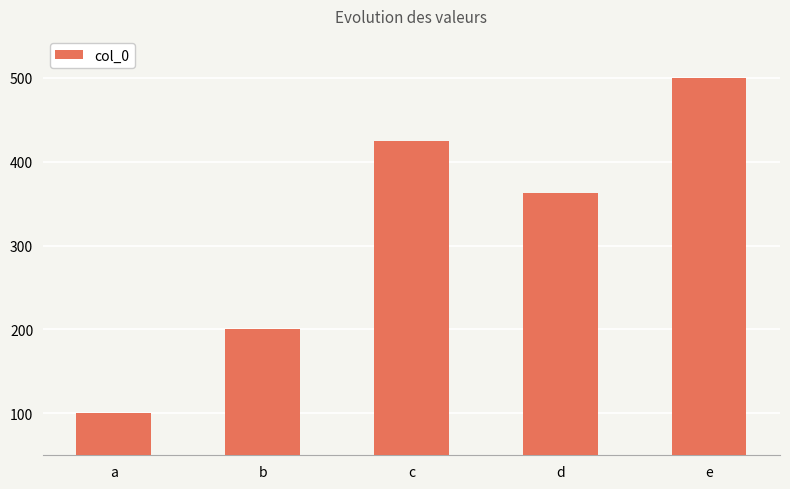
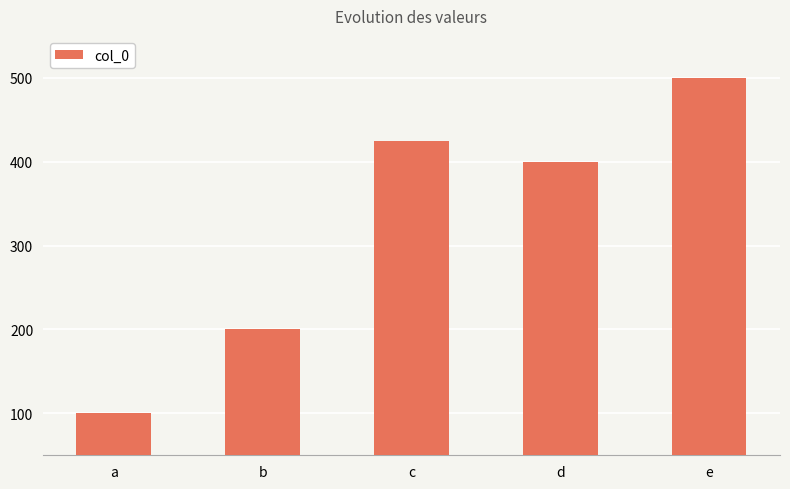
  {
    "a": 100,
    "b": 200,
    "c": 420,
-   "d": 360,
+   "d": 400,
    "e": 500
  }
